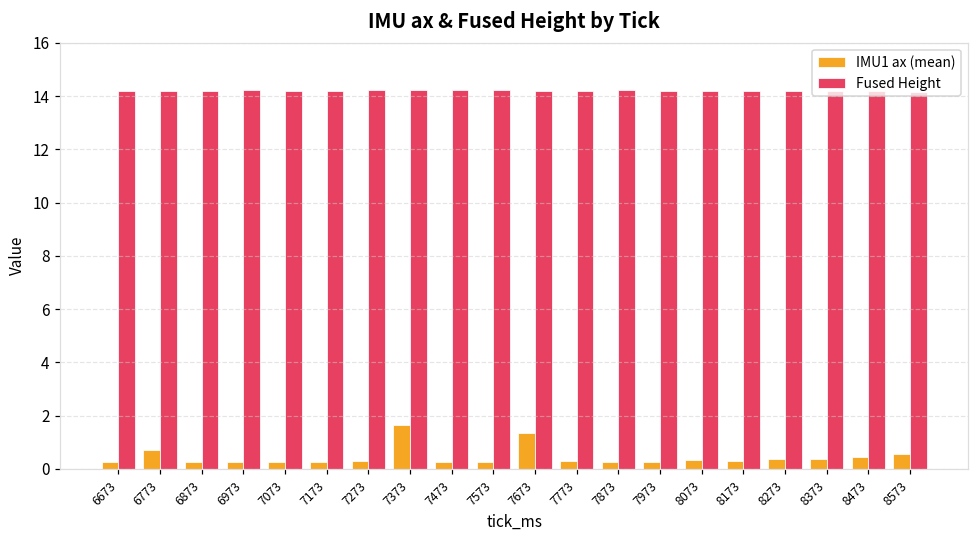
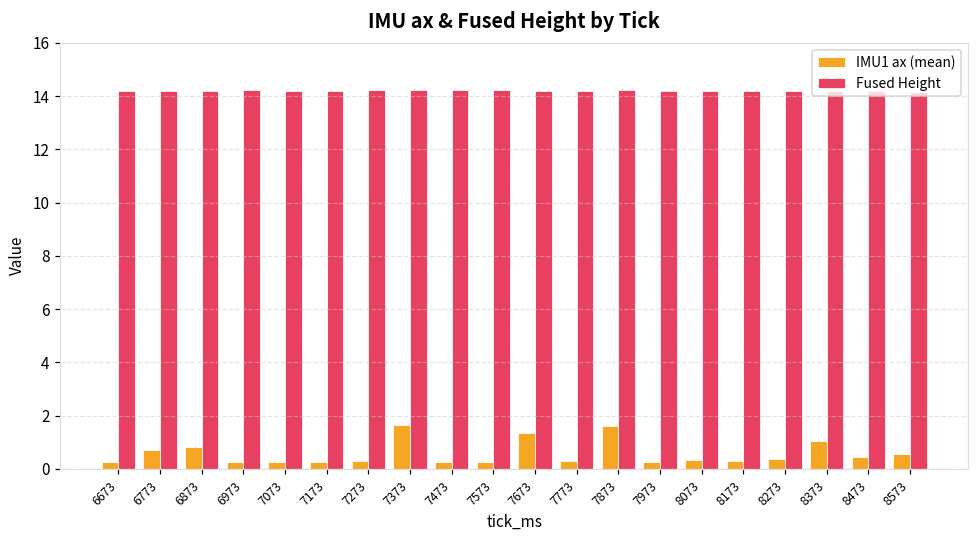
  {
    "IMU1 ax (mean)": {
      "6673": 0.3,
      "6773": 0.7,
-     "6873": 0.3,
+     "6873": 0.8,
      "6973": 0.3,
      "7073": 0.3,
      "7173": 0.3,
      "7273": 0.3,
      "7373": 1.6,
      "7473": 0.3,
      "7573": 0.3,
      "7673": 1.3,
      "7773": 0.3,
-     "7873": 0.3,
+     "7873": 1.6,
      "7973": 0.3,
      "8073": 0.3,
      "8173": 0.3,
      "8273": 0.4,
-     "8373": 0.4,
+     "8373": 1.0,
      "8473": 0.4,
      "8573": 0.5
    },
    "Fused Height": {
      "6673": 14.2,
      "6773": 14.2,
      "6873": 14.2,
      "6973": 14.2,
      "7073": 14.2,
      "7173": 14.2,
      "7273": 14.2,
      "7373": 14.2,
      "7473": 14.2,
      "7573": 14.2,
      "7673": 14.2,
      "7773": 14.2,
      "7873": 14.2,
      "7973": 14.2,
      "8073": 14.2,
      "8173": 14.2,
      "8273": 14.2
    }
  }
